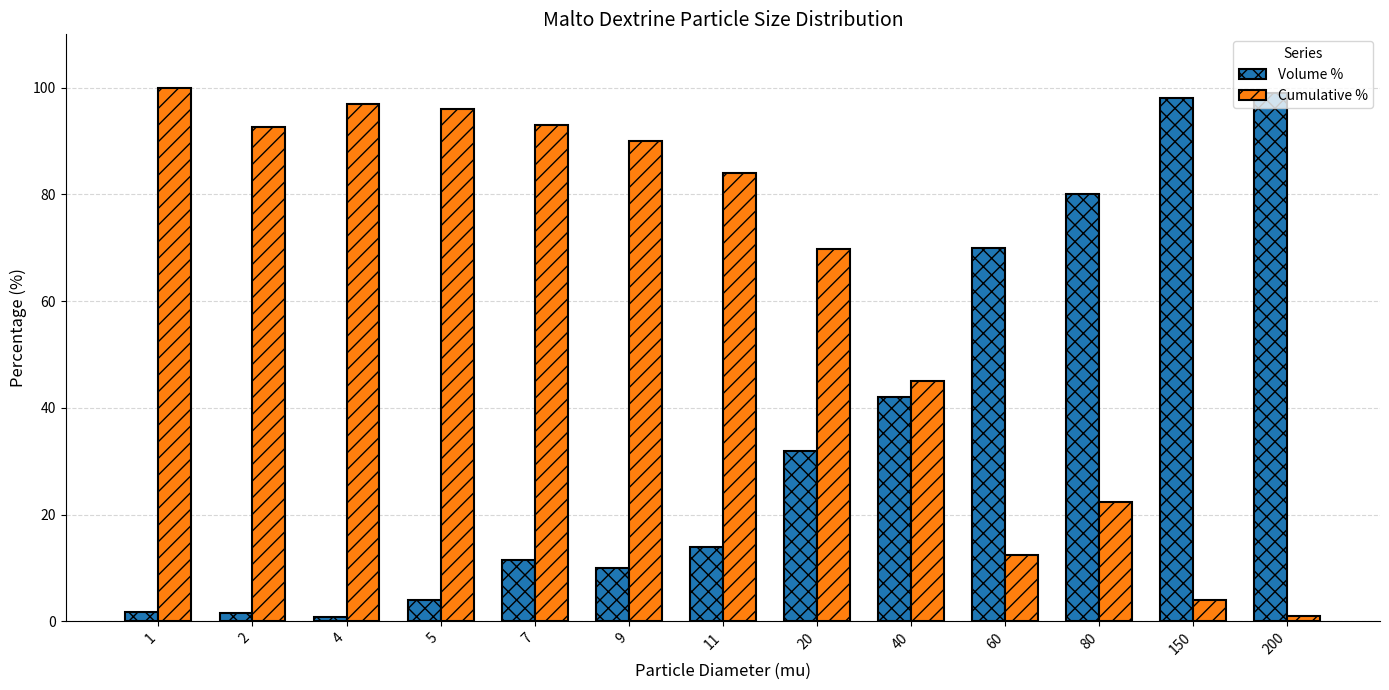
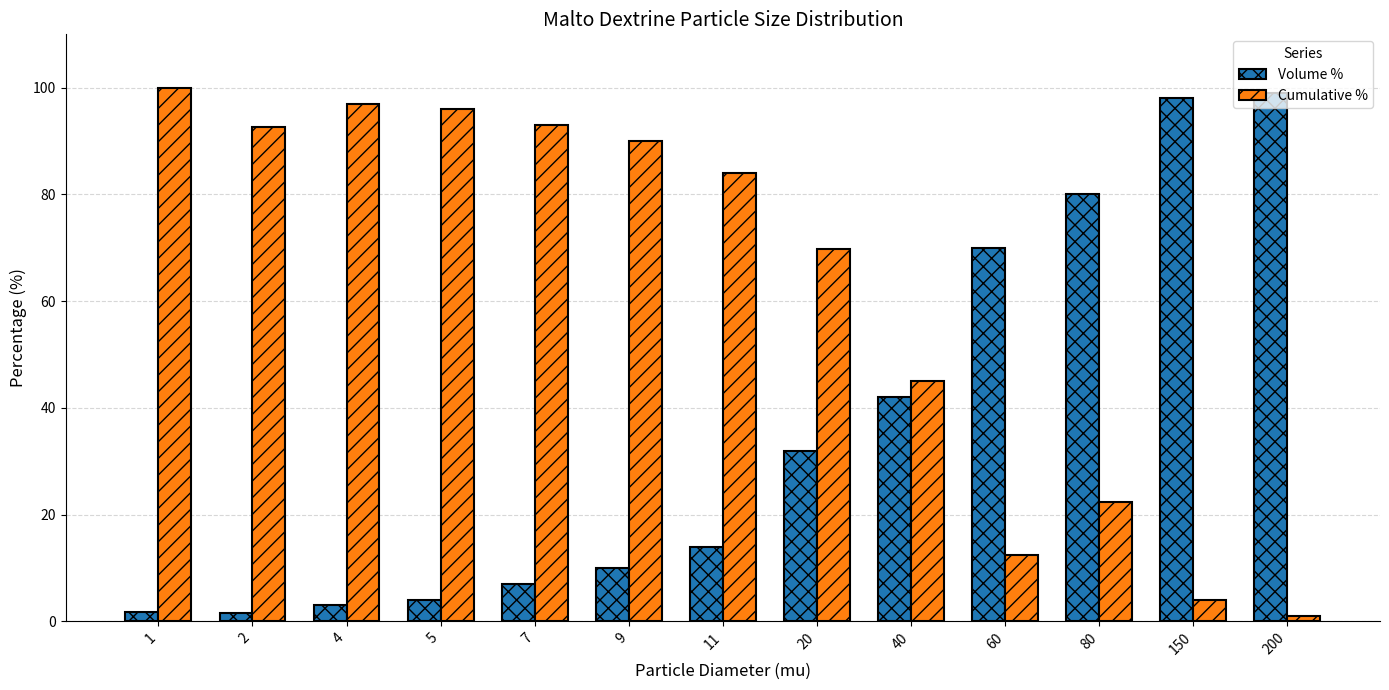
  {
    "Volume %": {
      "1": 2,
      "2": 2,
-     "4": 1,
+     "4": 3,
      "5": 4,
-     "7": 12,
+     "7": 7,
      "9": 10,
      "11": 14,
      "20": 32,
      "40": 42,
      "60": 70,
      "80": 80,
      "150": 98
    },
    "Cumulative %": {
      "1": 100,
      "2": 93,
      "4": 97,
      "5": 96,
      "7": 93,
      "9": 90,
      "11": 84,
      "20": 70,
      "40": 45,
      "60": 12,
      "80": 22,
      "150": 4,
      "200": 1
    }
  }
